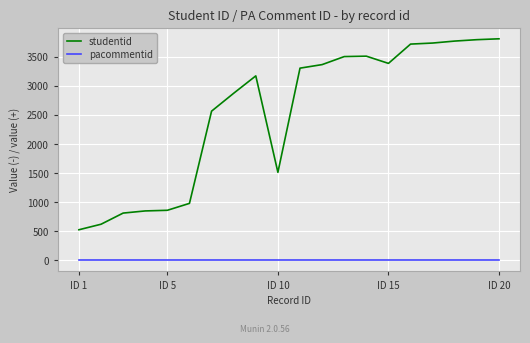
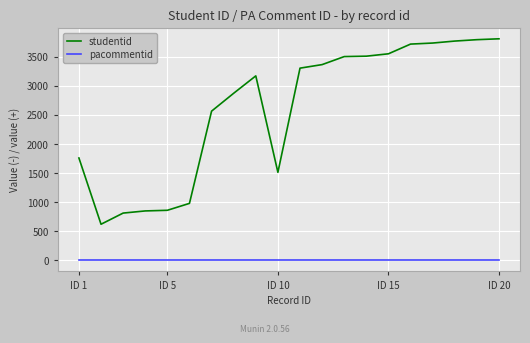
  {
    "studentid": {
-     "ID 1": 500,
+     "ID 1": 1800,
      "ID 5": 900,
      "ID 10": 1500,
-     "ID 15": 3400,
+     "ID 15": 3600,
      "ID 20": 3800
    },
    "pacommentid": {
      "ID 1": 0,
      "ID 5": 0,
      "ID 10": 0,
      "ID 15": 0,
      "ID 20": 0
    }
  }
